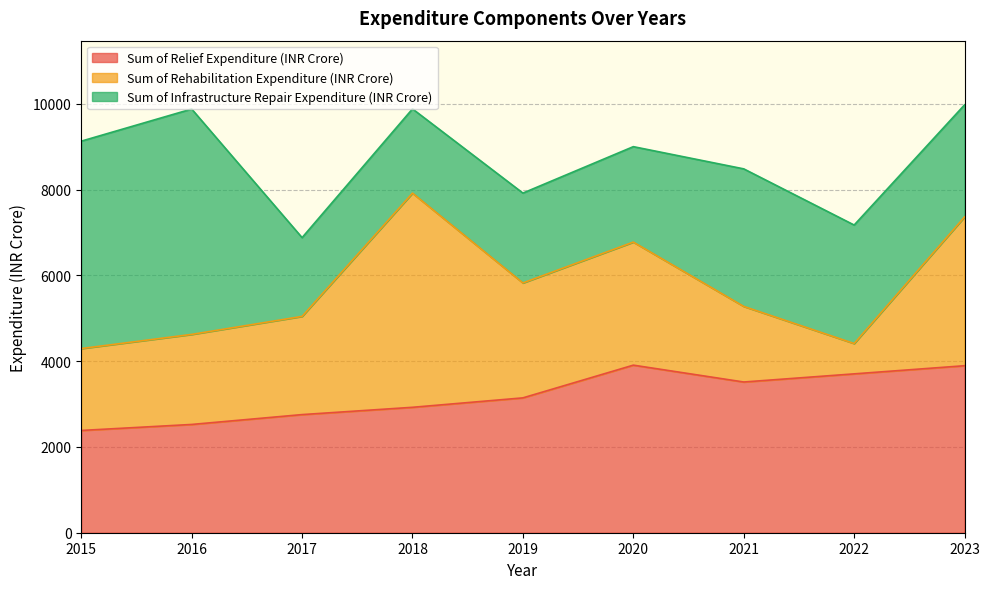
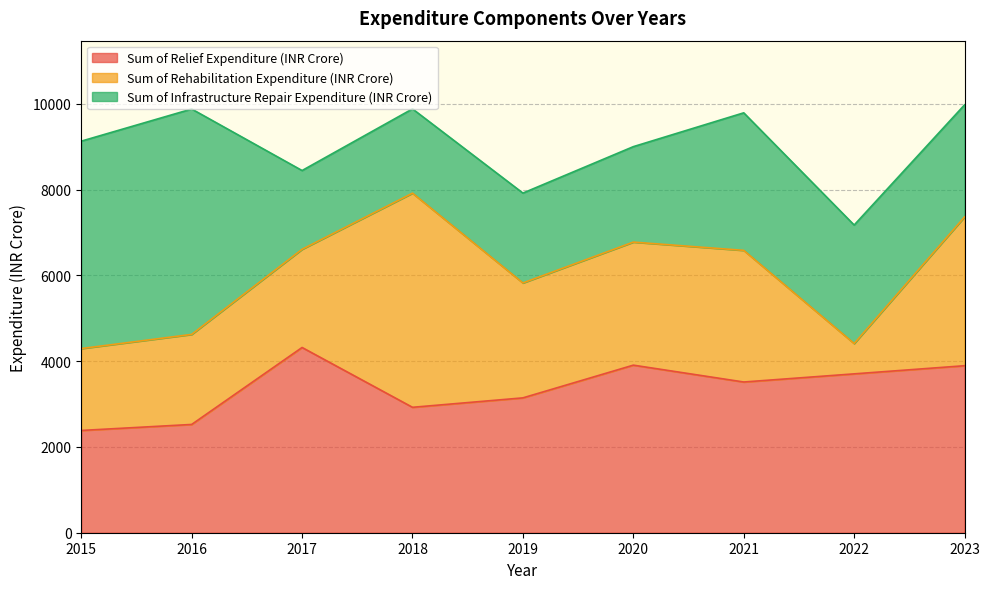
  {
    "Sum of Relief Expenditure (INR Crore)": {
      "2015": 2400,
      "2016": 2500,
-     "2017": 2800,
+     "2017": 4300,
      "2018": 2900,
      "2019": 3100,
      "2020": 3900,
      "2021": 3500,
      "2022": 3700,
      "2023": 3900
    },
    "Sum of Rehabilitation Expenditure (INR Crore)": {
      "2015": 1900,
      "2016": 2100,
      "2017": 2300,
      "2018": 5000,
      "2019": 2700,
      "2020": 2900,
-     "2021": 1800,
+     "2021": 3100,
      "2022": 700,
      "2023": 3500
    },
    "Sum of Infrastructure Repair Expenditure (INR Crore)": {
      "2015": 4800,
      "2017": 1800,
      "2019": 2100,
      "2020": 2200,
      "2021": 3200,
      "2022": 2800,
      "2023": 2600
    }
  }
